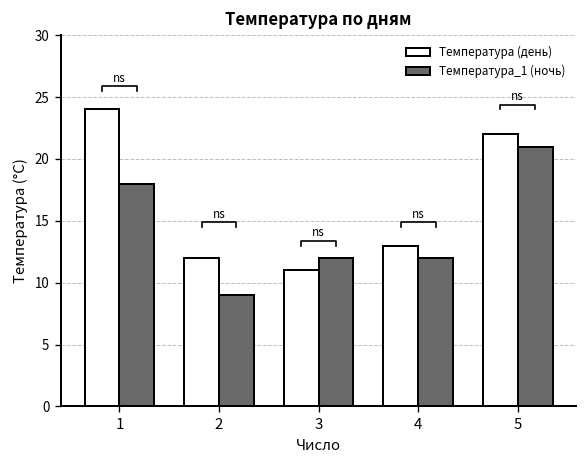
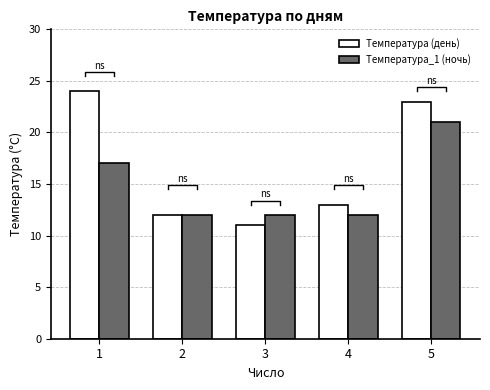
  {
    "Температура (день)": {
      "1": 24,
      "2": 12,
      "3": 11,
      "4": 13,
-     "5": 22
+     "5": 23
    },
    "Температура_1 (ночь)": {
-     "1": 18,
-     "2": 9,
+     "1": 17,
+     "2": 12,
      "3": 12,
      "4": 12,
      "5": 21
    }
  }
